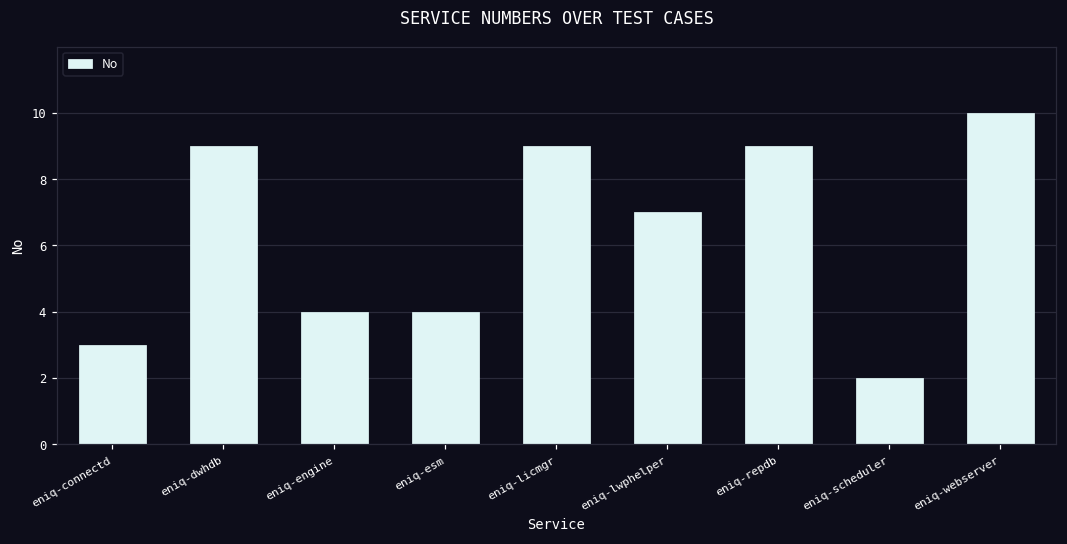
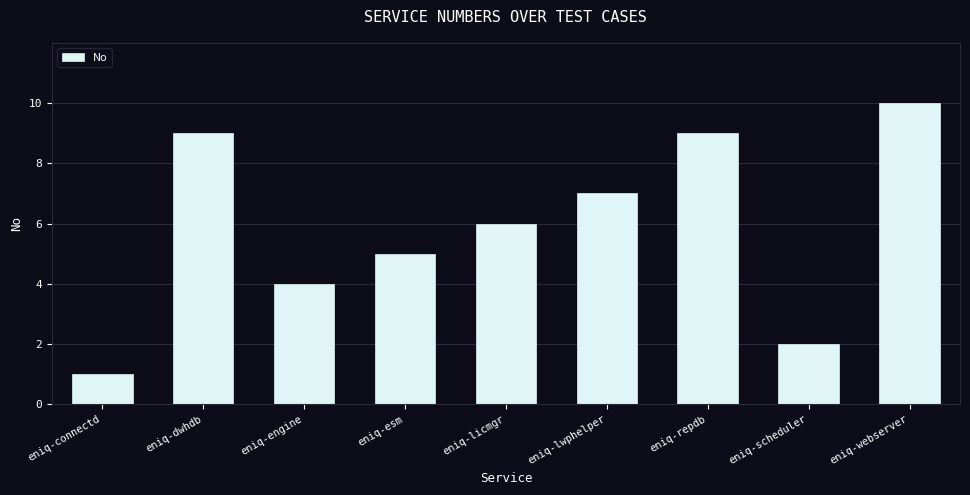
  {
-   "eniq-connectd": 3,
+   "eniq-connectd": 1,
    "eniq-dwhdb": 9,
    "eniq-engine": 4,
-   "eniq-esm": 4,
-   "eniq-licmgr": 9,
+   "eniq-esm": 5,
+   "eniq-licmgr": 6,
    "eniq-lwphelper": 7,
    "eniq-repdb": 9,
    "eniq-scheduler": 2,
    "eniq-webserver": 10
  }
